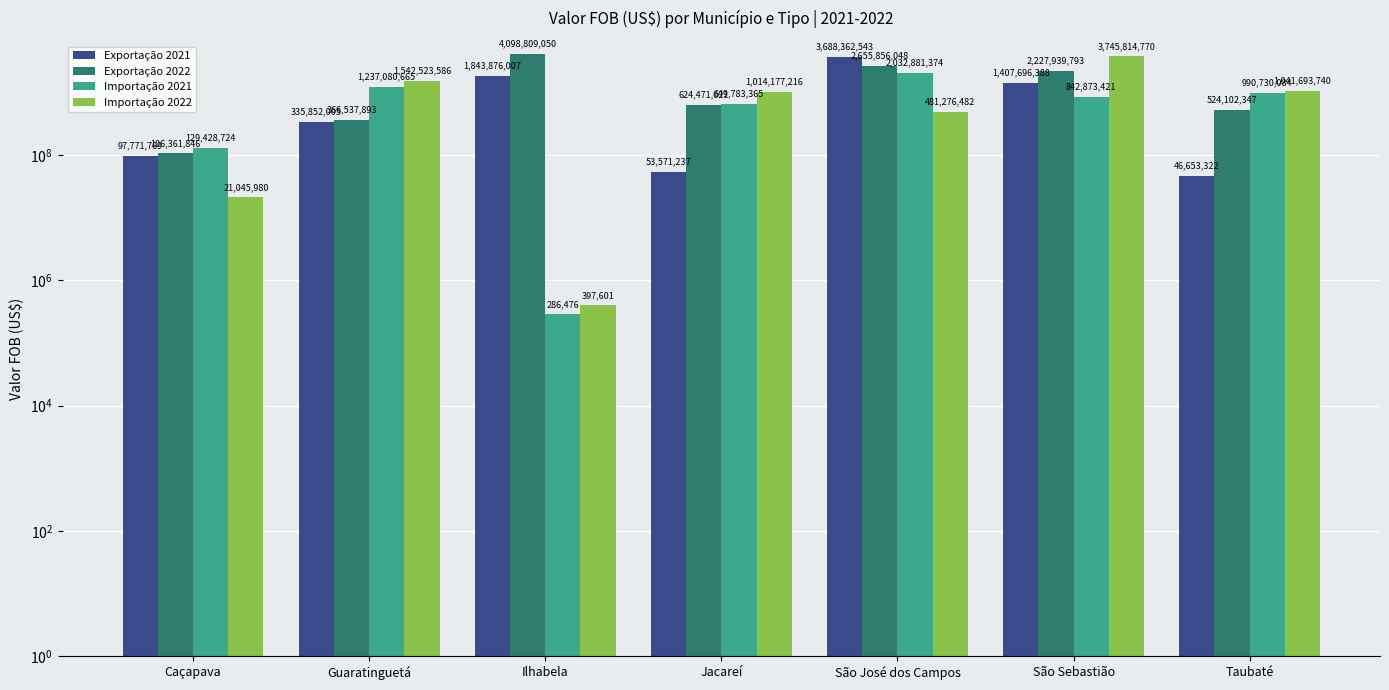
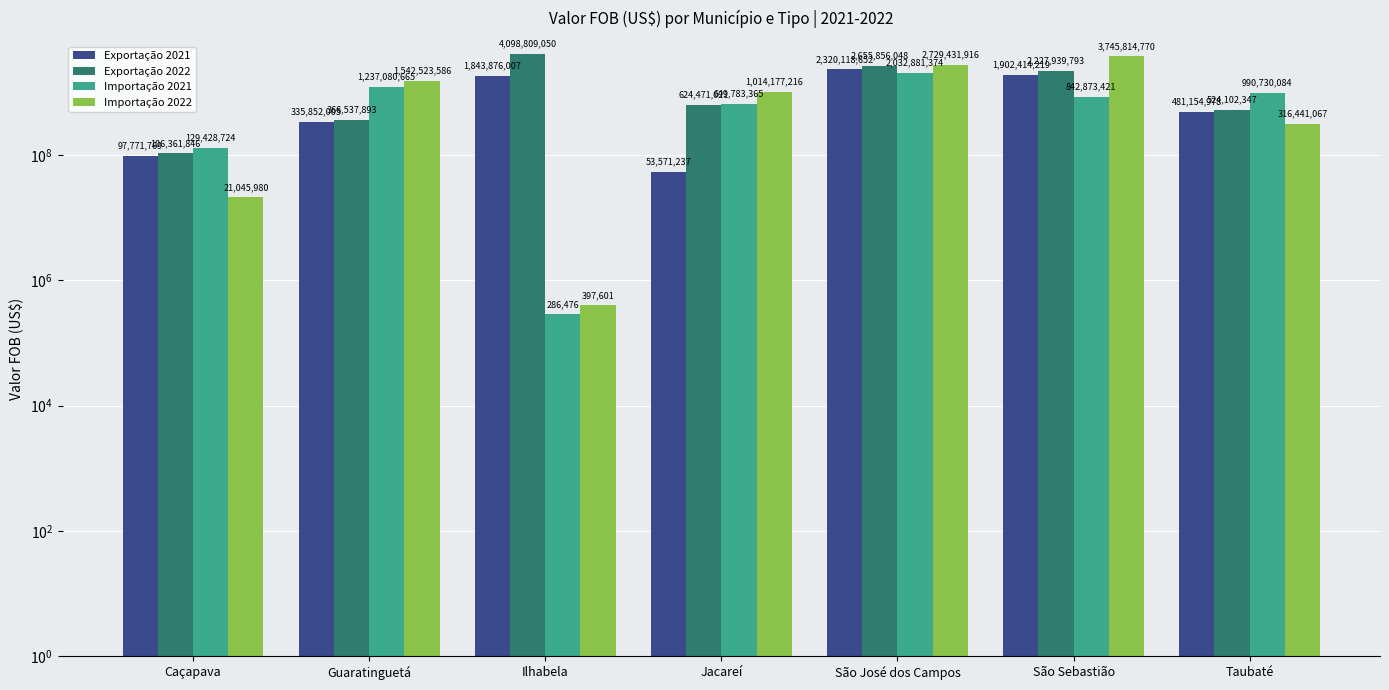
  {
    "Exportação 2021": {
      "Ilhabela": "1,843,876,007",
      "Jacareí": "53,571,237",
-     "São José dos Campos": "3,688,362,543",
-     "São Sebastião": "1,407,696,388",
-     "Taubaté": "46,653,322"
+     "São José dos Campos": "2,320,118,652",
+     "São Sebastião": "1,902,414,219",
+     "Taubaté": "481,154,978"
    },
    "Importação 2022": {
      "Caçapava": "21,045,980",
      "Guaratinguetá": "1,542,523,586",
      "Ilhabela": "397,601",
      "Jacareí": "1,014,177,216",
-     "São José dos Campos": "481,276,482",
+     "São José dos Campos": "2,729,431,916",
      "São Sebastião": "3,745,814,770",
-     "Taubaté": "1,041,693,740"
+     "Taubaté": "316,441,067"
    }
  }
